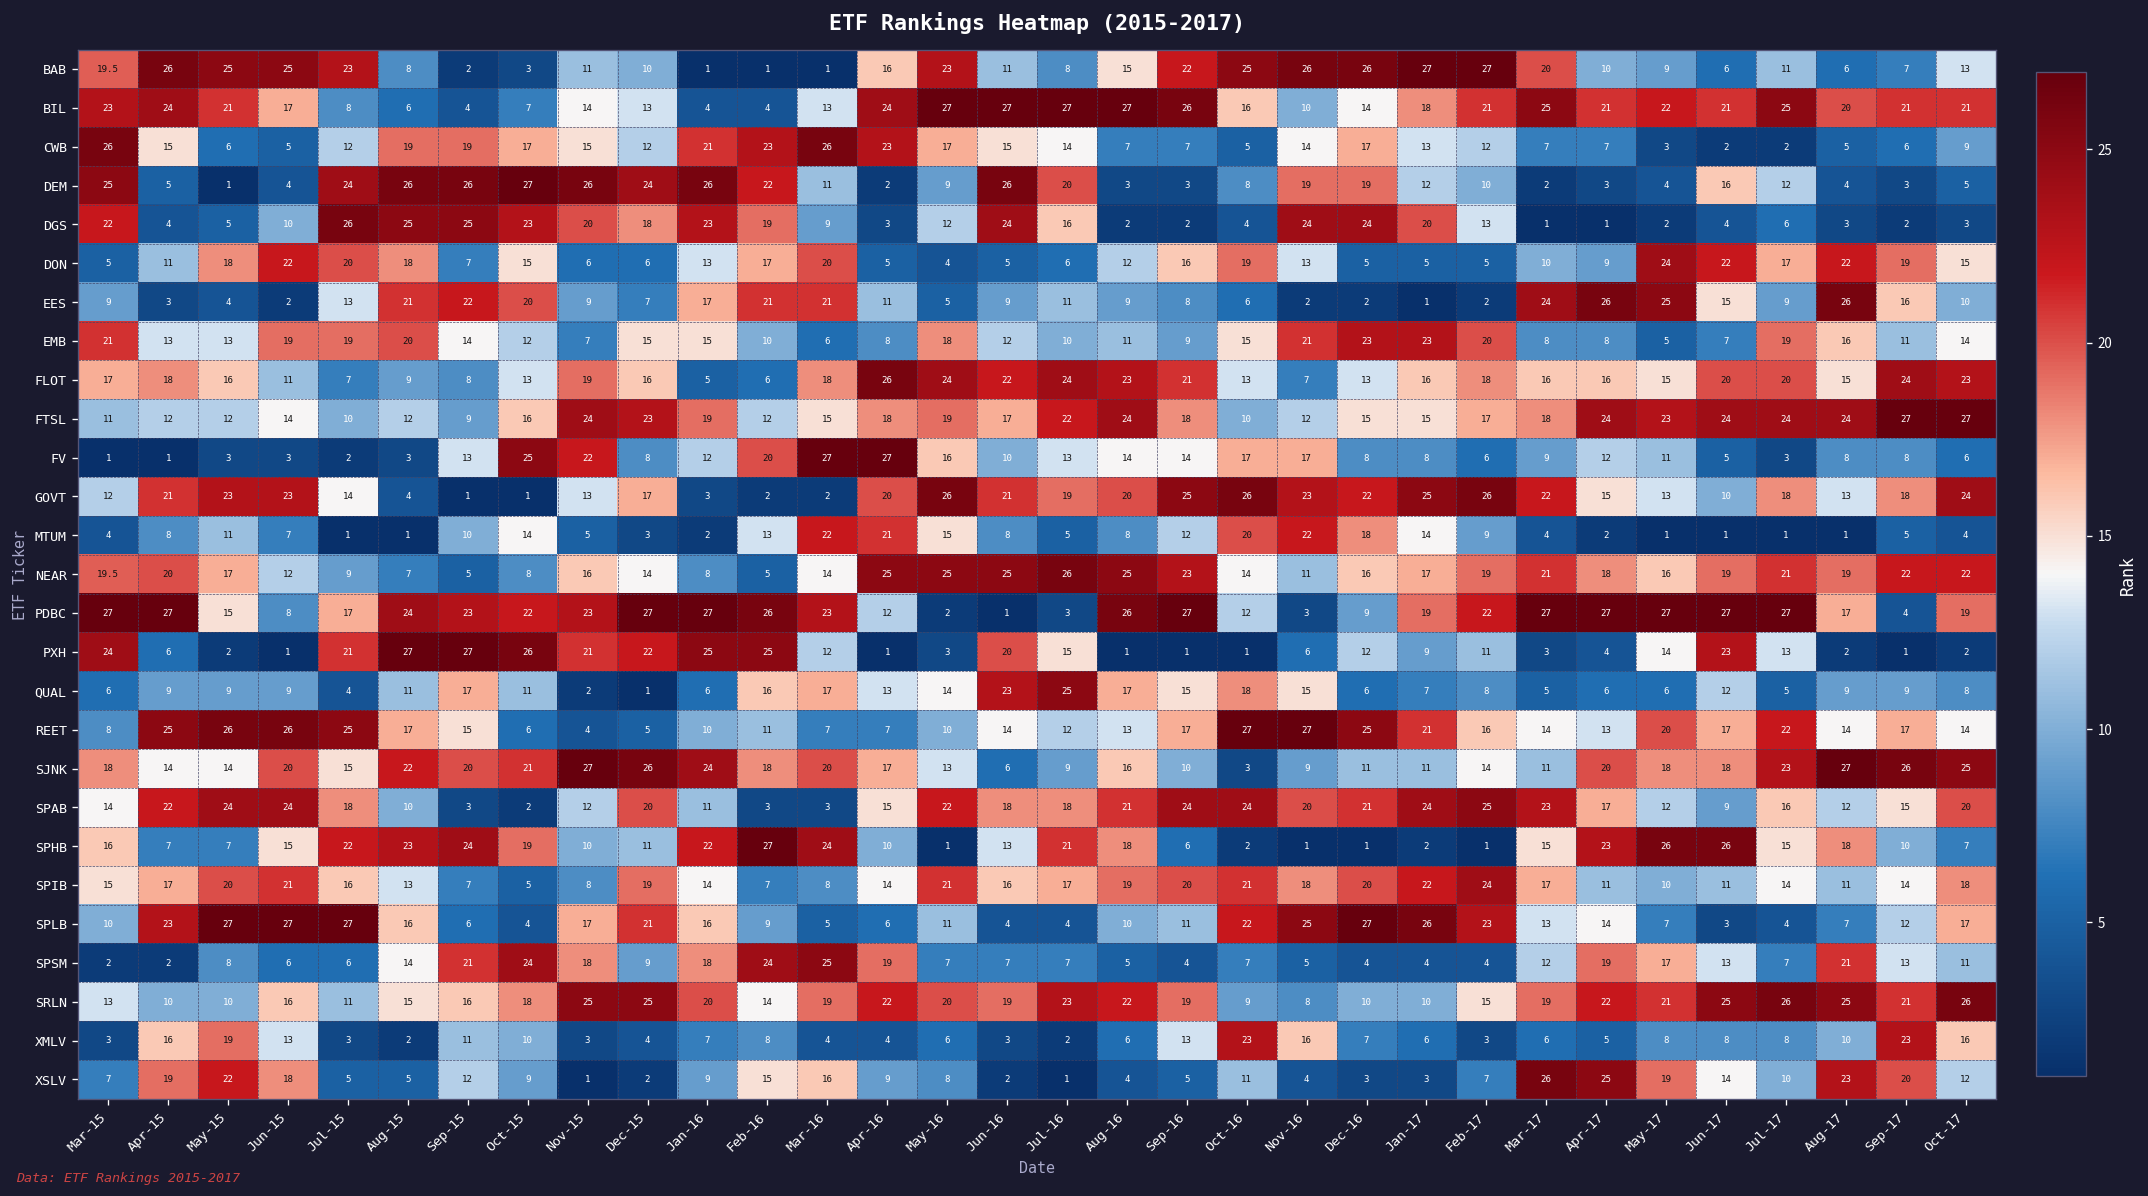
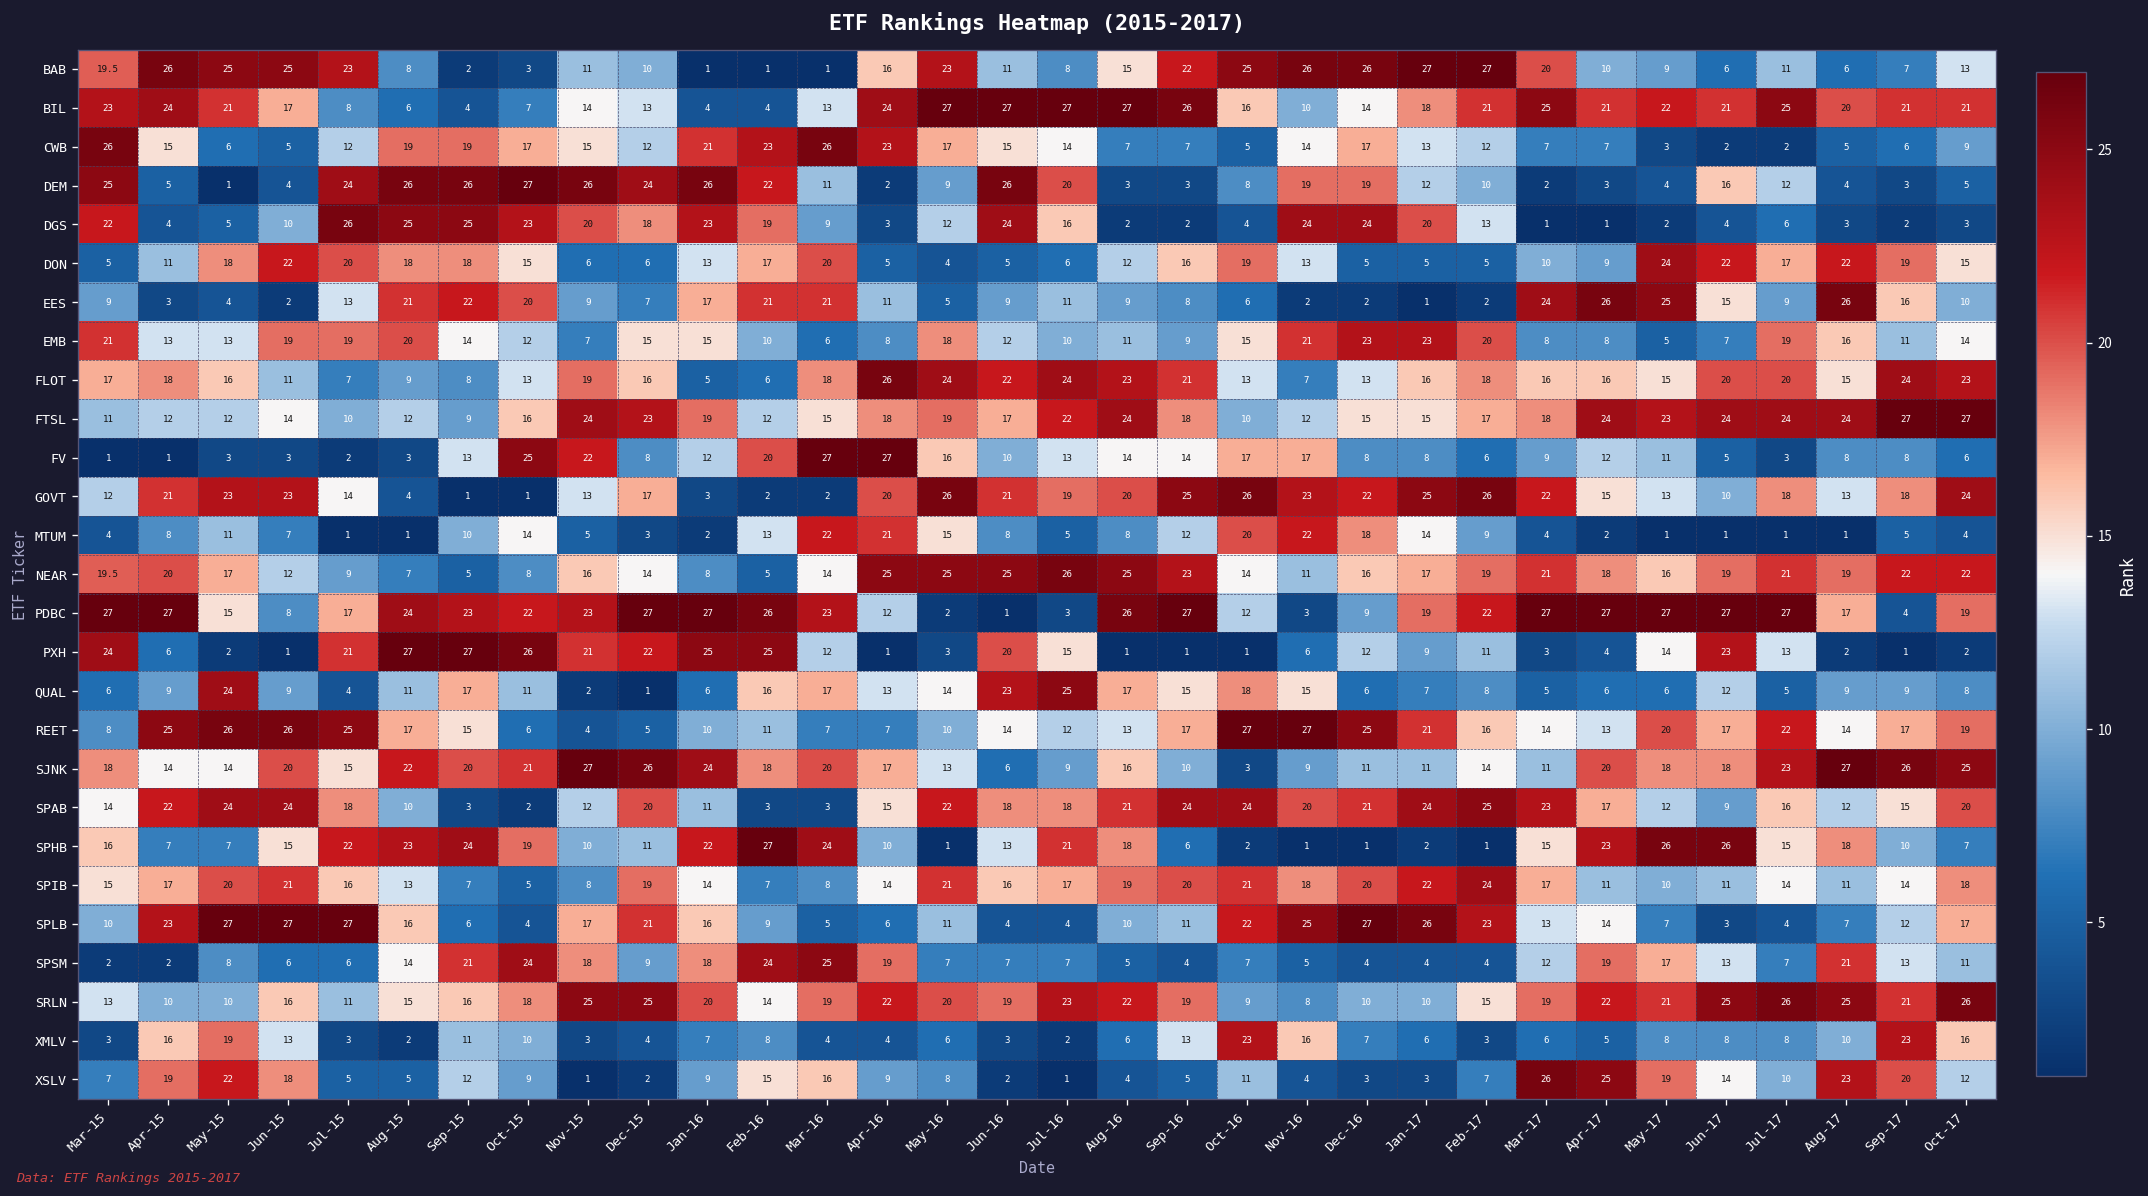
  {
    "DON": {
      "Mar-15": 5,
      "Apr-15": 11,
      "May-15": 18,
      "Jun-15": 22,
      "Jul-15": 20,
      "Aug-15": 18,
-     "Sep-15": 7,
+     "Sep-15": 18,
      "Oct-15": 15,
      "Nov-15": 6,
      "Dec-15": 6,
      "Jan-16": 13,
      "Feb-16": 17,
      "Mar-16": 20,
      "Apr-16": 5,
      "May-16": 4,
      "Jun-16": 5,
      "Jul-16": 6,
      "Aug-16": 12,
      "Sep-16": 16,
      "Oct-16": 19,
      "Nov-16": 13,
      "Dec-16": 5,
      "Jan-17": 5,
      "Feb-17": 5,
      "Mar-17": 10,
      "Apr-17": 9,
      "May-17": 24,
      "Jun-17": 22,
      "Jul-17": 17,
      "Aug-17": 22,
      "Sep-17": 19,
      "Oct-17": 15
    },
    "QUAL": {
      "Mar-15": 6,
      "Apr-15": 9,
-     "May-15": 9,
+     "May-15": 24,
      "Jun-15": 9,
      "Jul-15": 4,
      "Aug-15": 11,
      "Sep-15": 17,
      "Oct-15": 11,
      "Nov-15": 2,
      "Dec-15": 1,
      "Jan-16": 6,
      "Feb-16": 16,
      "Mar-16": 17,
      "Apr-16": 13,
      "May-16": 14,
      "Jun-16": 23,
      "Jul-16": 25,
      "Aug-16": 17,
      "Sep-16": 15,
      "Oct-16": 18,
      "Nov-16": 15,
      "Dec-16": 6,
      "Jan-17": 7,
      "Feb-17": 8,
      "Mar-17": 5,
      "Apr-17": 6,
      "May-17": 6,
      "Jun-17": 12,
      "Jul-17": 5,
      "Aug-17": 9,
      "Sep-17": 9,
      "Oct-17": 8
    },
    "REET": {
      "Mar-15": 8,
      "Apr-15": 25,
      "May-15": 26,
      "Jun-15": 26,
      "Jul-15": 25,
      "Aug-15": 17,
      "Sep-15": 15,
      "Oct-15": 6,
      "Nov-15": 4,
      "Dec-15": 5,
      "Jan-16": 10,
      "Feb-16": 11,
      "Mar-16": 7,
      "Apr-16": 7,
      "May-16": 10,
      "Jun-16": 14,
      "Jul-16": 12,
      "Aug-16": 13,
      "Sep-16": 17,
      "Oct-16": 27,
      "Nov-16": 27,
      "Dec-16": 25,
      "Jan-17": 21,
      "Feb-17": 16,
      "Mar-17": 14,
      "Apr-17": 13,
      "May-17": 20,
      "Jun-17": 17,
      "Jul-17": 22,
      "Aug-17": 14,
      "Sep-17": 17,
-     "Oct-17": 14
+     "Oct-17": 19
    }
  }
